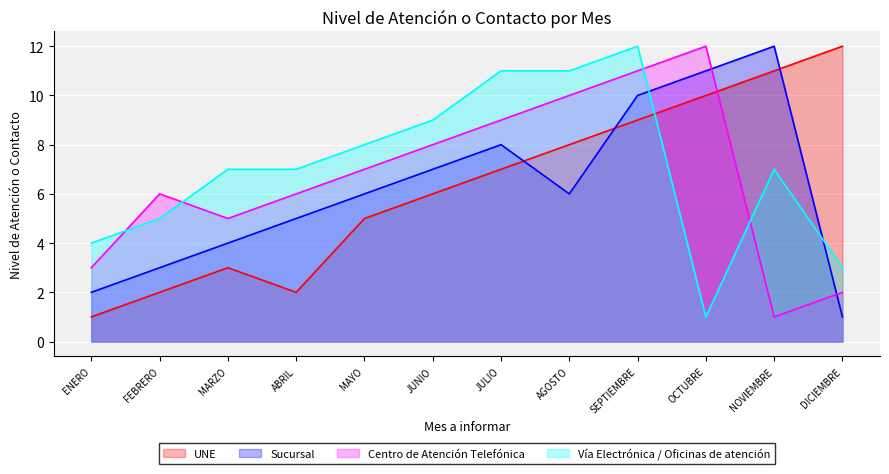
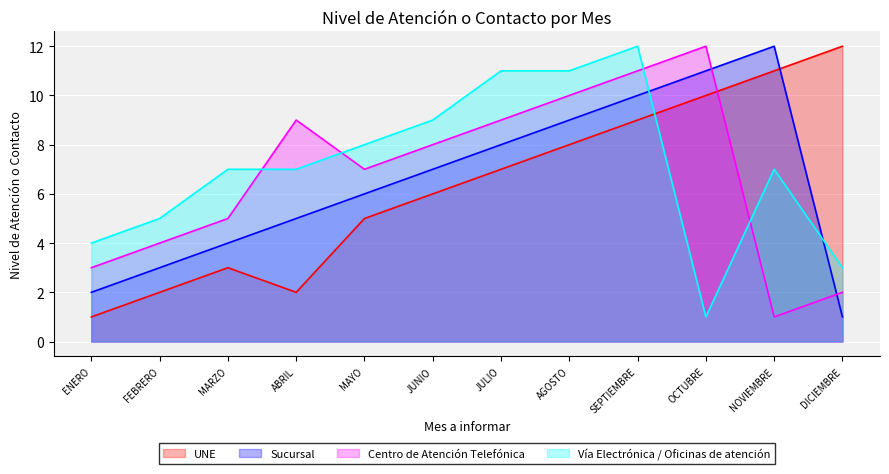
  {
    "UNE": {
      "ENERO": 1,
      "FEBRERO": 2,
      "MARZO": 3,
      "ABRIL": 2,
      "MAYO": 5,
      "JUNIO": 6,
      "JULIO": 7,
      "AGOSTO": 8,
      "SEPTIEMBRE": 9,
      "OCTUBRE": 10,
      "NOVIEMBRE": 11,
      "DICIEMBRE": 12
    },
    "Sucursal": {
      "ENERO": 2,
      "FEBRERO": 3,
      "MARZO": 4,
      "ABRIL": 5,
      "MAYO": 6,
      "JUNIO": 7,
      "JULIO": 8,
-     "AGOSTO": 6,
+     "AGOSTO": 9,
      "SEPTIEMBRE": 10,
      "OCTUBRE": 11,
      "NOVIEMBRE": 12,
      "DICIEMBRE": 1
    },
    "Centro de Atención Telefónica": {
      "ENERO": 3,
-     "FEBRERO": 6,
+     "FEBRERO": 4,
      "MARZO": 5,
-     "ABRIL": 6,
+     "ABRIL": 9,
      "MAYO": 7,
      "JUNIO": 8,
      "JULIO": 9,
      "AGOSTO": 10,
      "SEPTIEMBRE": 11,
      "OCTUBRE": 12,
      "NOVIEMBRE": 1,
      "DICIEMBRE": 2
    },
    "Vía Electrónica / Oficinas de atención": {
      "ENERO": 4,
      "FEBRERO": 5,
      "MARZO": 7,
      "ABRIL": 7,
      "MAYO": 8,
      "JUNIO": 9,
      "JULIO": 11,
      "AGOSTO": 11,
      "SEPTIEMBRE": 12,
      "OCTUBRE": 1,
      "NOVIEMBRE": 7,
      "DICIEMBRE": 3
    }
  }
